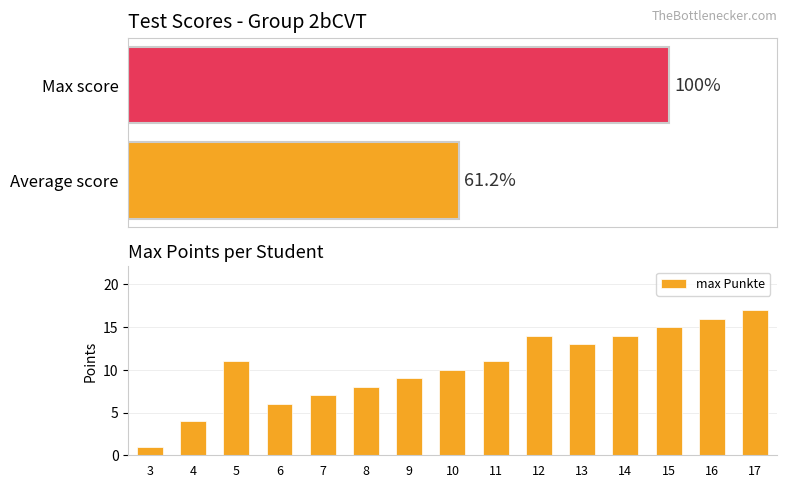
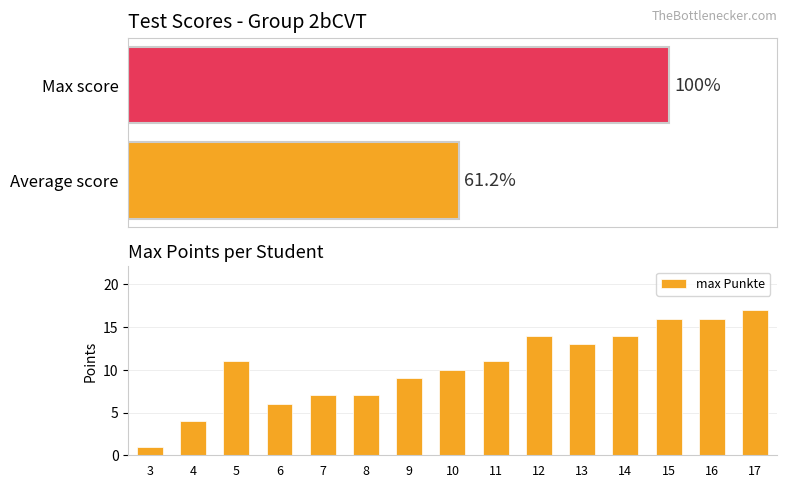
  {
    "Test Scores - Group 2bCVT": {
      "Max score": "100%",
      "Average score": "61.2%"
    },
    "Max Points per Student": {
      "3": "1",
      "4": "4",
      "5": "11",
      "6": "6",
      "7": "7",
-     "8": "8",
+     "8": "7",
      "9": "9",
      "10": "10",
      "11": "11",
      "12": "14",
      "13": "13",
      "14": "14",
-     "15": "15",
+     "15": "16",
      "16": "16",
      "17": "17"
    }
  }
